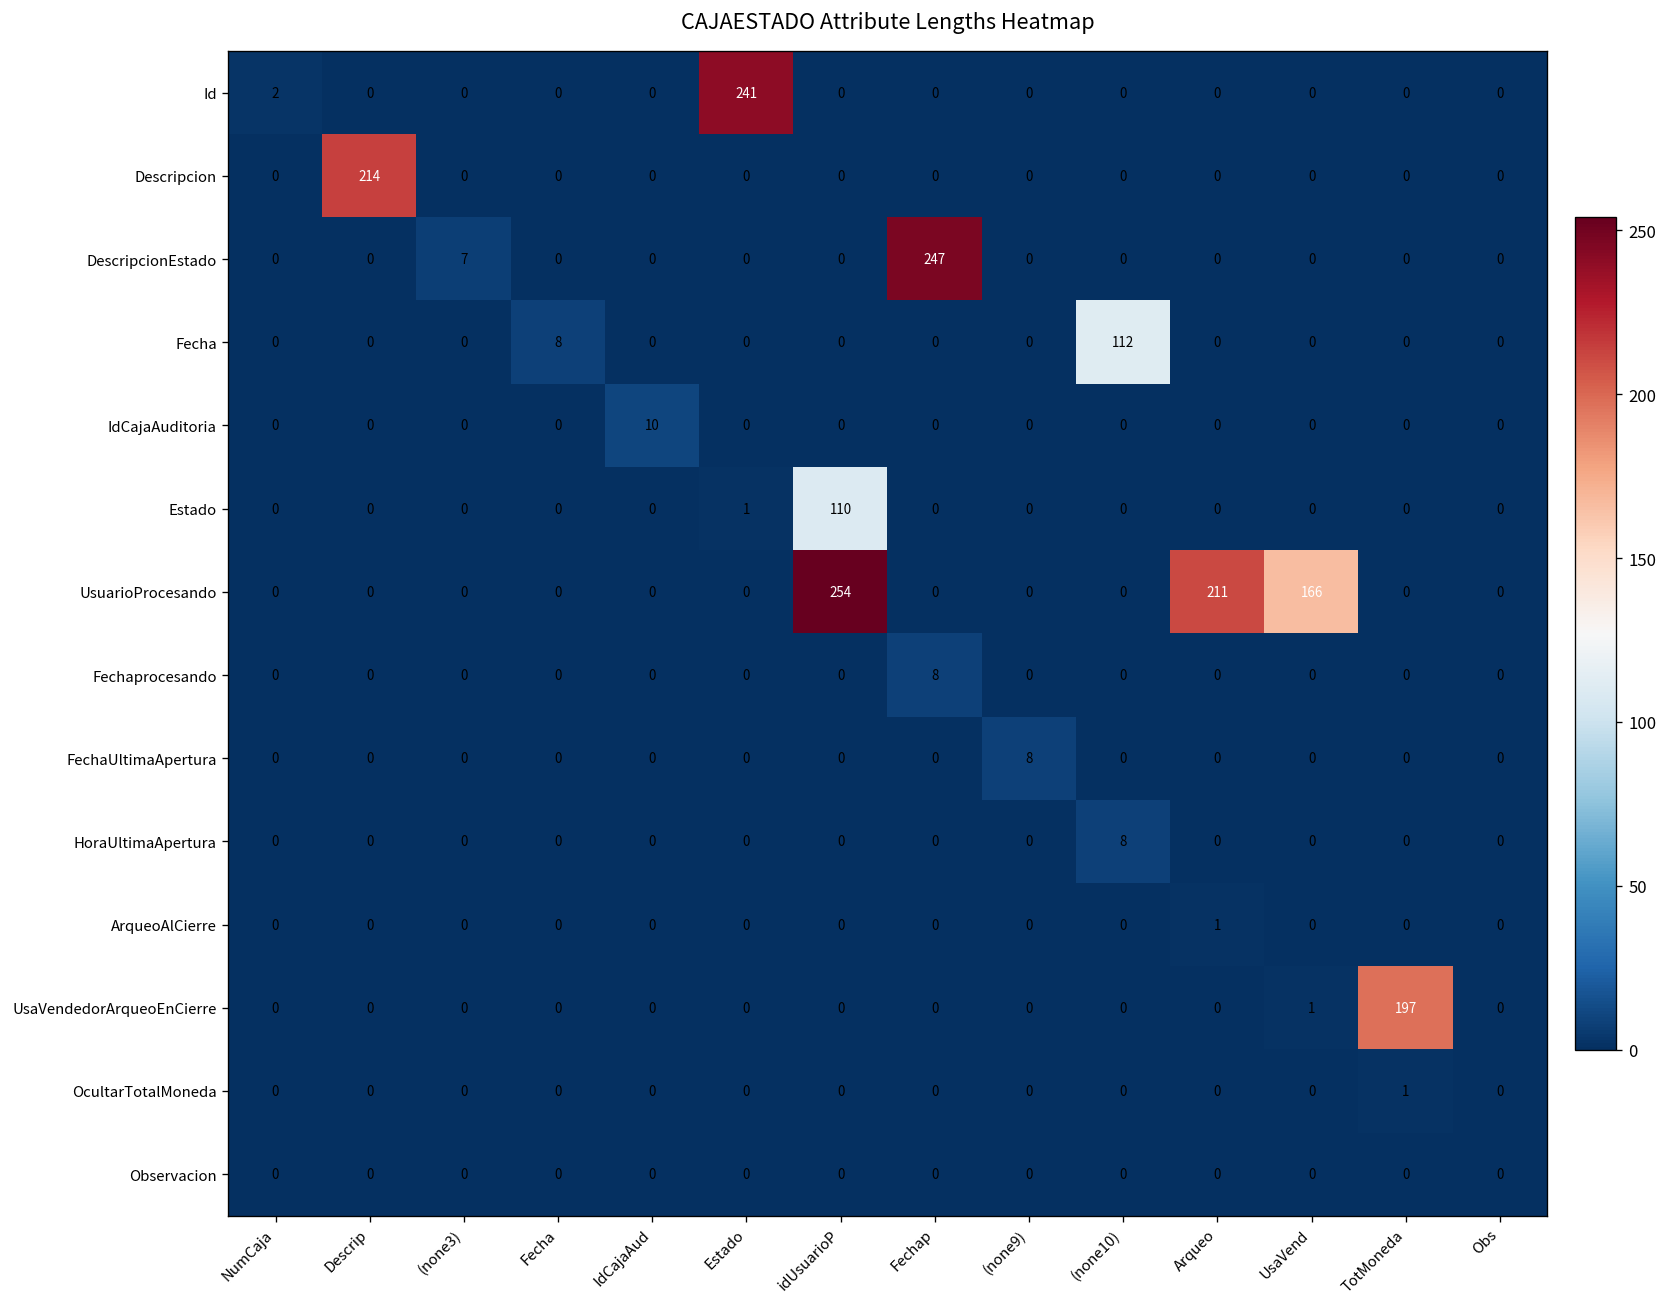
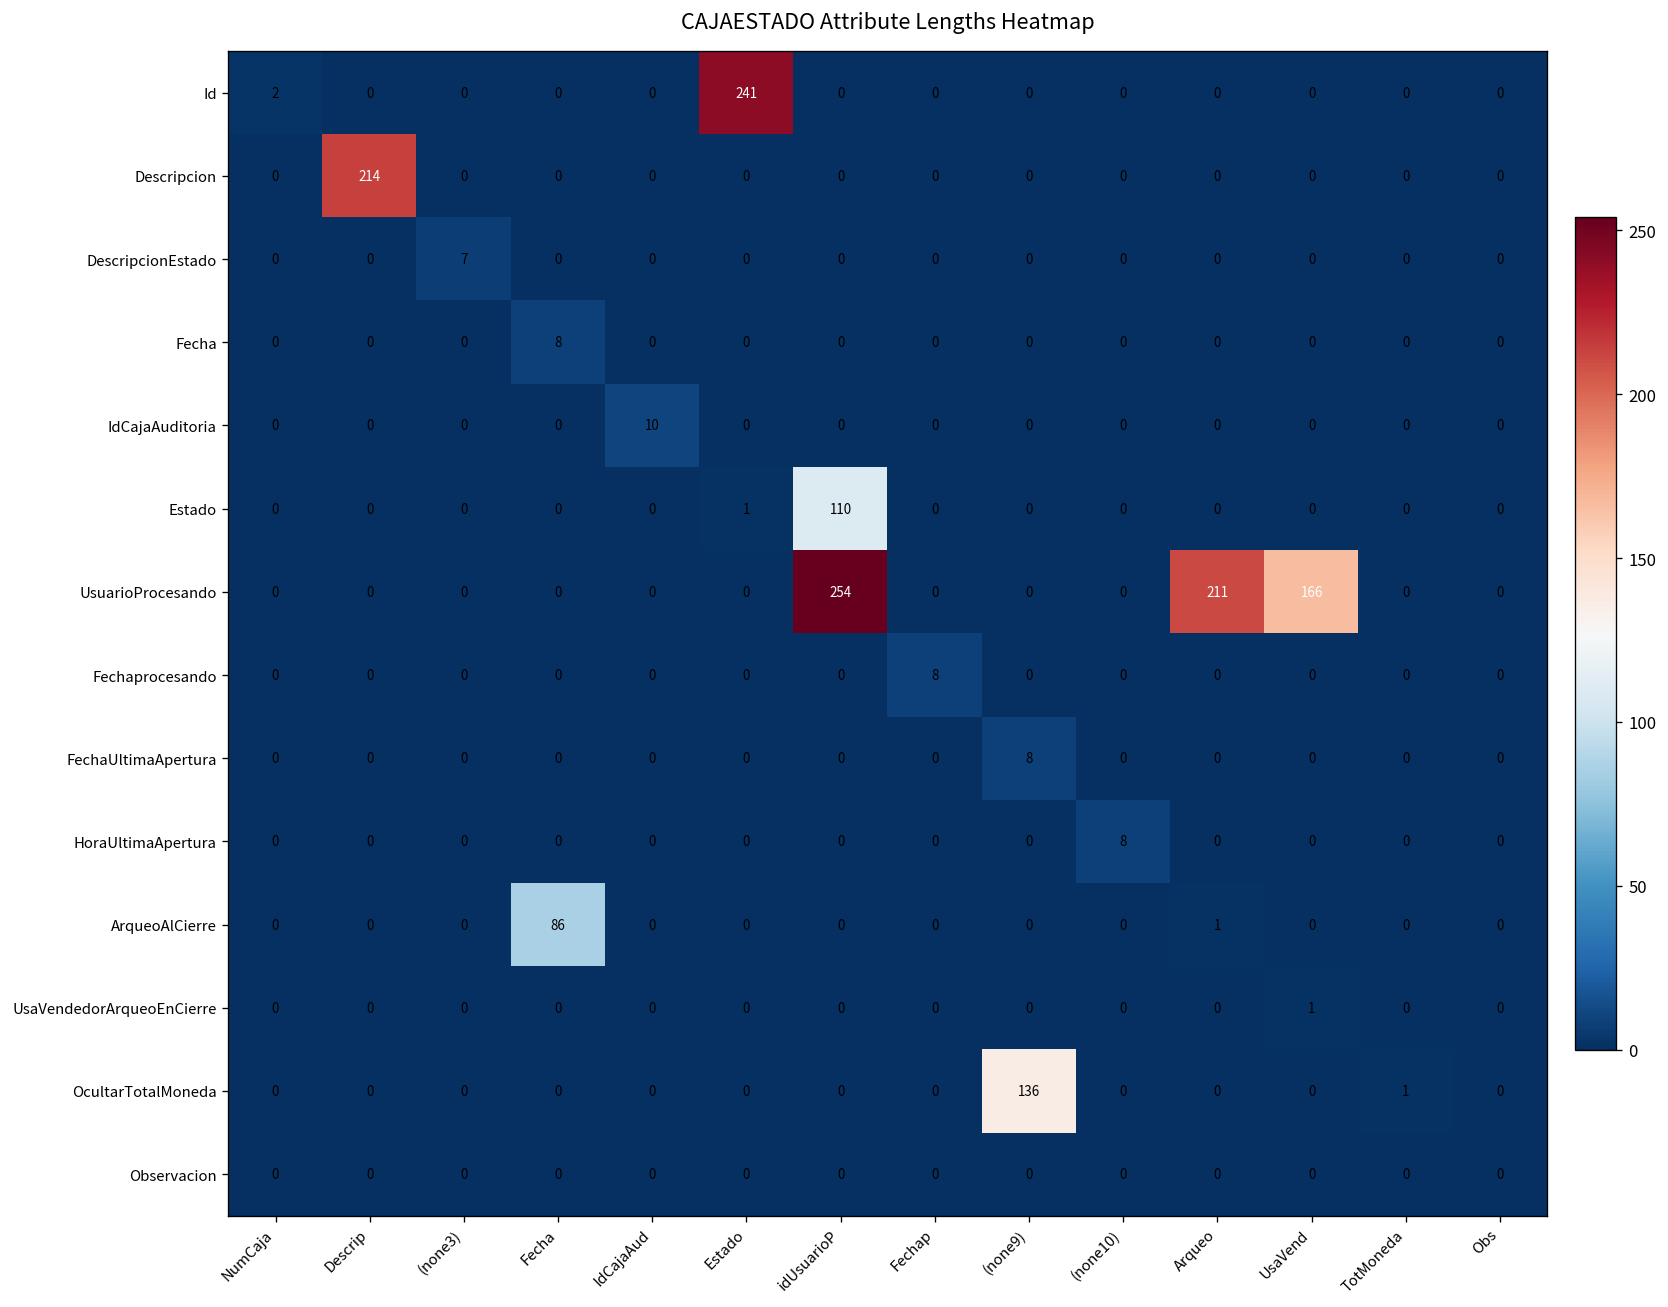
  {
    "Id": {
      "NumCaja": 2,
      "Descrip": 0,
      "(none3)": 0,
      "Fecha": 0,
      "IdCajaAud": 0,
      "Estado": 241,
      "idUsuarioP": 0,
      "Fechap": 0,
      "(none9)": 0,
      "(none10)": 0,
      "Arqueo": 0,
      "UsaVend": 0,
      "TotMoneda": 0,
      "Obs": 0
    },
    "Descripcion": {
      "NumCaja": 0,
      "Descrip": 214,
      "(none3)": 0,
      "Fecha": 0,
      "IdCajaAud": 0,
      "Estado": 0,
      "idUsuarioP": 0,
      "Fechap": 0,
      "(none9)": 0,
      "(none10)": 0,
      "Arqueo": 0,
      "UsaVend": 0,
      "TotMoneda": 0,
      "Obs": 0
    },
    "DescripcionEstado": {
      "NumCaja": 0,
      "Descrip": 0,
      "(none3)": 7,
      "Fecha": 0,
      "IdCajaAud": 0,
      "Estado": 0,
      "idUsuarioP": 0,
-     "Fechap": 247,
+     "Fechap": 0,
      "(none9)": 0,
      "(none10)": 0,
      "Arqueo": 0,
      "UsaVend": 0,
      "TotMoneda": 0,
      "Obs": 0
    },
    "Fecha": {
      "NumCaja": 0,
      "Descrip": 0,
      "(none3)": 0,
      "Fecha": 8,
      "IdCajaAud": 0,
      "Estado": 0,
      "idUsuarioP": 0,
      "Fechap": 0,
      "(none9)": 0,
-     "(none10)": 112,
+     "(none10)": 0,
      "Arqueo": 0,
      "UsaVend": 0,
      "TotMoneda": 0,
      "Obs": 0
    },
    "IdCajaAuditoria": {
      "NumCaja": 0,
      "Descrip": 0,
      "(none3)": 0,
      "Fecha": 0,
      "IdCajaAud": 10,
      "Estado": 0,
      "idUsuarioP": 0,
      "Fechap": 0,
      "(none9)": 0,
      "(none10)": 0,
      "Arqueo": 0,
      "UsaVend": 0,
      "TotMoneda": 0,
      "Obs": 0
    },
    "Estado": {
      "NumCaja": 0,
      "Descrip": 0,
      "(none3)": 0,
      "Fecha": 0,
      "IdCajaAud": 0,
      "Estado": 1,
      "idUsuarioP": 110,
      "Fechap": 0,
      "(none9)": 0,
      "(none10)": 0,
      "Arqueo": 0,
      "UsaVend": 0,
      "TotMoneda": 0,
      "Obs": 0
    },
    "UsuarioProcesando": {
      "NumCaja": 0,
      "Descrip": 0,
      "(none3)": 0,
      "Fecha": 0,
      "IdCajaAud": 0,
      "Estado": 0,
      "idUsuarioP": 254,
      "Fechap": 0,
      "(none9)": 0,
      "(none10)": 0,
      "Arqueo": 211,
      "UsaVend": 166,
      "TotMoneda": 0,
      "Obs": 0
    },
    "Fechaprocesando": {
      "NumCaja": 0,
      "Descrip": 0,
      "(none3)": 0,
      "Fecha": 0,
      "IdCajaAud": 0,
      "Estado": 0,
      "idUsuarioP": 0,
      "Fechap": 8,
      "(none9)": 0,
      "(none10)": 0,
      "Arqueo": 0,
      "UsaVend": 0,
      "TotMoneda": 0,
      "Obs": 0
    },
    "FechaUltimaApertura": {
      "NumCaja": 0,
      "Descrip": 0,
      "(none3)": 0,
      "Fecha": 0,
      "IdCajaAud": 0,
      "Estado": 0,
      "idUsuarioP": 0,
      "Fechap": 0,
      "(none9)": 8,
      "(none10)": 0,
      "Arqueo": 0,
      "UsaVend": 0,
      "TotMoneda": 0,
      "Obs": 0
    },
    "HoraUltimaApertura": {
      "NumCaja": 0,
      "Descrip": 0,
      "(none3)": 0,
      "Fecha": 0,
      "IdCajaAud": 0,
      "Estado": 0,
      "idUsuarioP": 0,
      "Fechap": 0,
      "(none9)": 0,
      "(none10)": 8,
      "Arqueo": 0,
      "UsaVend": 0,
      "TotMoneda": 0,
      "Obs": 0
    },
    "ArqueoAlCierre": {
      "NumCaja": 0,
      "Descrip": 0,
      "(none3)": 0,
-     "Fecha": 0,
+     "Fecha": 86,
      "IdCajaAud": 0,
      "Estado": 0,
      "idUsuarioP": 0,
      "Fechap": 0,
      "(none9)": 0,
      "(none10)": 0,
      "Arqueo": 1,
      "UsaVend": 0,
      "TotMoneda": 0,
      "Obs": 0
    },
    "UsaVendedorArqueoEnCierre": {
      "NumCaja": 0,
      "Descrip": 0,
      "(none3)": 0,
      "Fecha": 0,
      "IdCajaAud": 0,
      "Estado": 0,
      "idUsuarioP": 0,
      "Fechap": 0,
      "(none9)": 0,
      "(none10)": 0,
      "Arqueo": 0,
      "UsaVend": 1,
-     "TotMoneda": 197,
+     "TotMoneda": 0,
      "Obs": 0
    },
    "OcultarTotalMoneda": {
      "NumCaja": 0,
      "Descrip": 0,
      "(none3)": 0,
      "Fecha": 0,
      "IdCajaAud": 0,
      "Estado": 0,
      "idUsuarioP": 0,
      "Fechap": 0,
-     "(none9)": 0,
+     "(none9)": 136,
      "(none10)": 0,
      "Arqueo": 0,
      "UsaVend": 0,
      "TotMoneda": 1,
      "Obs": 0
    },
    "Observacion": {
      "NumCaja": 0,
      "Descrip": 0,
      "(none3)": 0,
      "Fecha": 0,
      "IdCajaAud": 0,
      "Estado": 0,
      "idUsuarioP": 0,
      "Fechap": 0,
      "(none9)": 0,
      "(none10)": 0,
      "Arqueo": 0,
      "UsaVend": 0,
      "TotMoneda": 0,
      "Obs": 0
    }
  }
